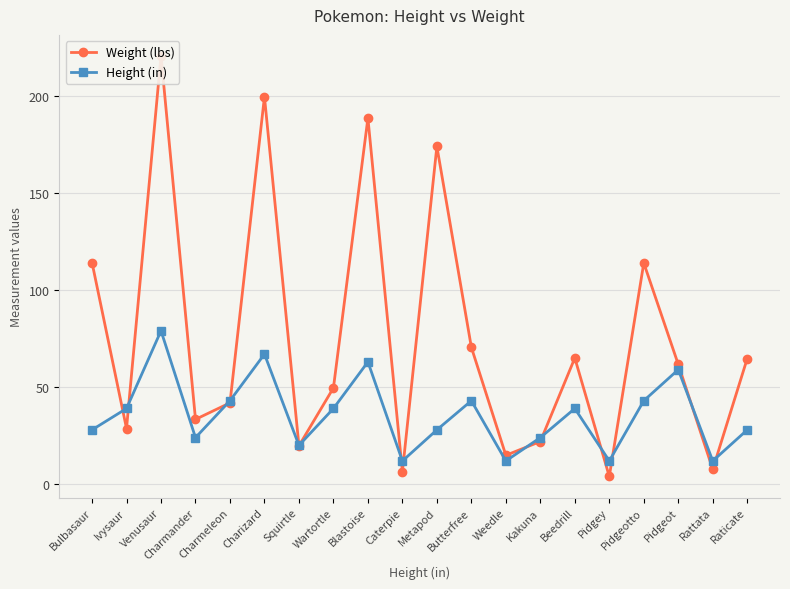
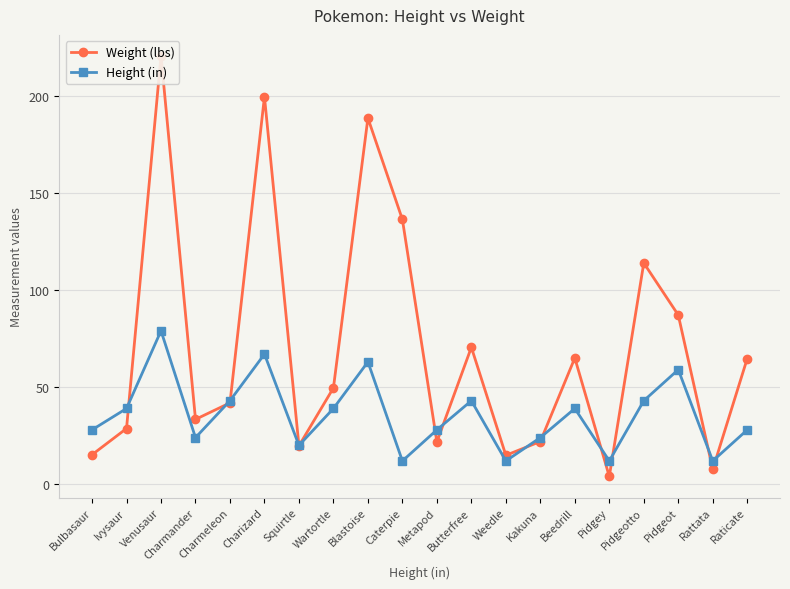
  {
    "Weight (lbs)": {
-     "Bulbasaur": 114,
+     "Bulbasaur": 15,
      "Ivysaur": 29,
      "Charmander": 33,
      "Charizard": 200,
      "Wartortle": 50,
      "Blastoise": 189,
-     "Caterpie": 6,
-     "Metapod": 174,
+     "Caterpie": 136,
+     "Metapod": 22,
      "Butterfree": 71,
      "Weedle": 15,
      "Kakuna": 22,
      "Beedrill": 65,
      "Pidgey": 4,
      "Pidgeotto": 114,
-     "Pidgeot": 62,
+     "Pidgeot": 87,
      "Rattata": 8,
      "Raticate": 65
    },
    "Height (in)": {
      "Bulbasaur": 28,
      "Ivysaur": 39,
      "Venusaur": 79,
      "Charmander": 24,
      "Charizard": 67,
      "Wartortle": 39,
      "Blastoise": 63,
      "Caterpie": 12,
      "Metapod": 28,
      "Butterfree": 43,
      "Weedle": 12,
      "Kakuna": 24,
      "Beedrill": 39,
      "Pidgey": 12,
      "Pidgeotto": 43,
      "Pidgeot": 59,
      "Rattata": 12,
      "Raticate": 28
    }
  }
